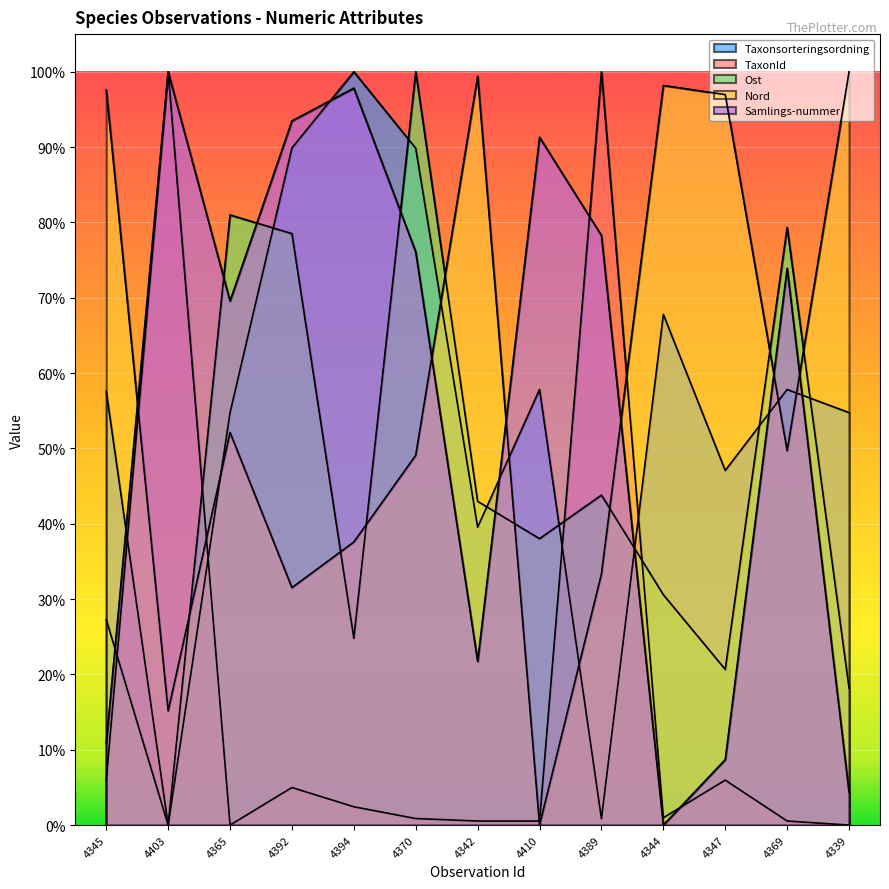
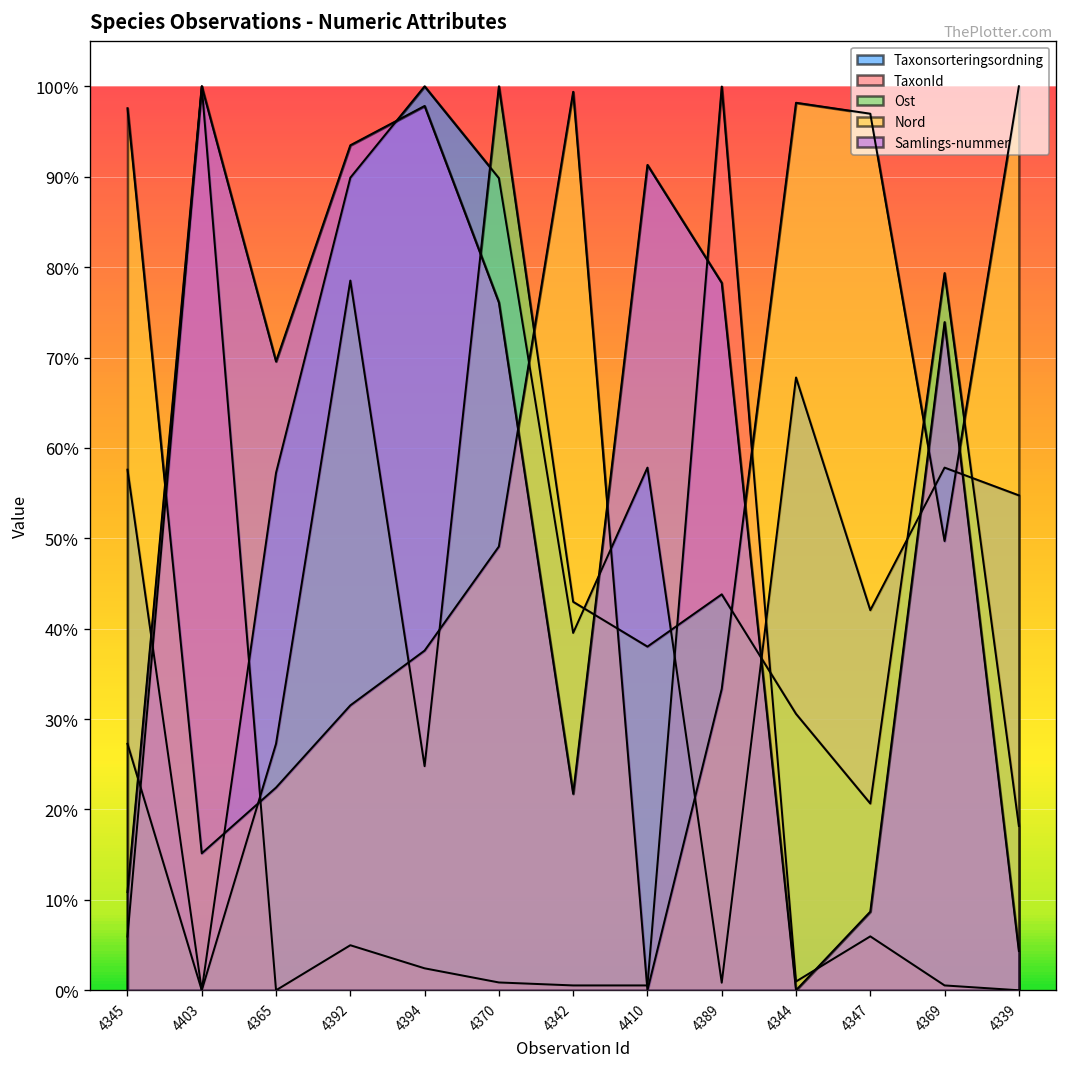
  {
    "Taxonsorteringsordning": {
      "4345": "58%",
-     "4365": "55%",
+     "4365": "57%",
      "4392": "90%",
      "4394": "100%",
      "4370": "90%",
      "4342": "40%",
      "4410": "58%",
      "4389": "1%",
      "4344": "68%",
-     "4347": "47%",
+     "4347": "42%",
      "4369": "58%",
      "4339": "55%"
    },
    "TaxonId": {
      "4345": "6%",
      "4365": "0%",
      "4392": "5%",
      "4394": "2%",
      "4370": "1%",
      "4342": "1%",
      "4410": "1%",
      "4389": "100%",
      "4344": "1%",
      "4347": "6%",
      "4369": "1%",
      "4339": "0%"
    },
    "Ost": {
      "4345": "27%",
-     "4365": "81%",
+     "4365": "27%",
      "4392": "79%",
      "4394": "25%",
      "4370": "100%",
      "4342": "43%",
      "4410": "38%",
      "4389": "44%",
      "4344": "31%",
      "4347": "21%",
      "4369": "79%",
      "4339": "18%"
    },
    "Nord": {
      "4345": "98%",
      "4403": "15%",
-     "4365": "52%",
+     "4365": "22%",
      "4392": "32%",
      "4394": "38%",
      "4370": "49%",
      "4342": "99%",
      "4410": "0%",
      "4389": "33%",
      "4344": "98%",
      "4369": "50%"
    },
    "Samlings-nummer": {
      "4345": "11%",
      "4365": "70%",
      "4392": "93%",
      "4394": "98%",
      "4370": "76%",
      "4342": "22%",
      "4410": "91%",
      "4389": "78%",
      "4344": "0%",
      "4347": "9%",
      "4369": "74%",
      "4339": "4%"
    }
  }
